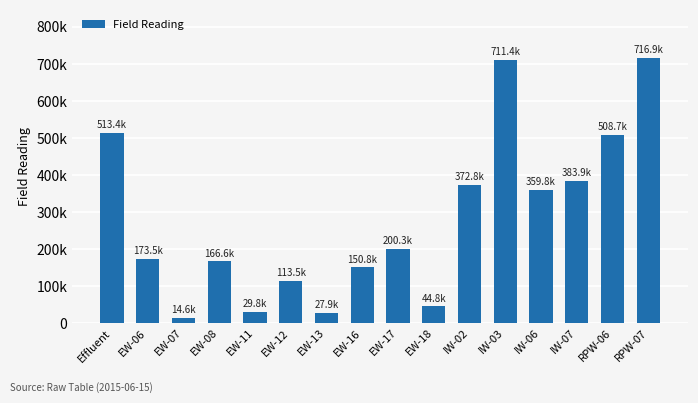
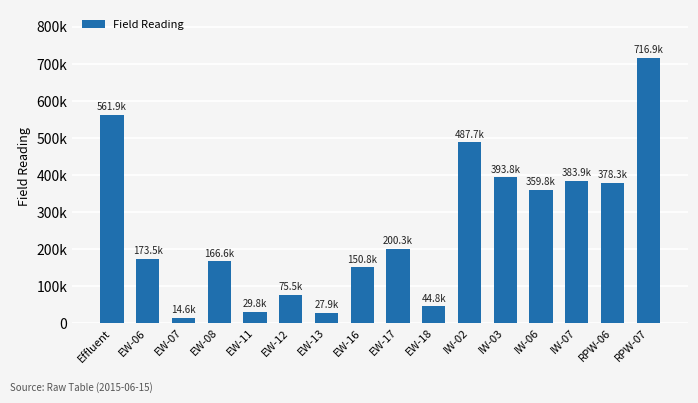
  {
-   "Effluent": "513.4k",
+   "Effluent": "561.9k",
    "EW-06": "173.5k",
    "EW-07": "14.6k",
    "EW-08": "166.6k",
    "EW-11": "29.8k",
-   "EW-12": "113.5k",
+   "EW-12": "75.5k",
    "EW-13": "27.9k",
    "EW-16": "150.8k",
    "EW-17": "200.3k",
    "EW-18": "44.8k",
-   "IW-02": "372.8k",
-   "IW-03": "711.4k",
+   "IW-02": "487.7k",
+   "IW-03": "393.8k",
    "IW-06": "359.8k",
    "IW-07": "383.9k",
-   "RPW-06": "508.7k",
+   "RPW-06": "378.3k",
    "RPW-07": "716.9k"
  }
